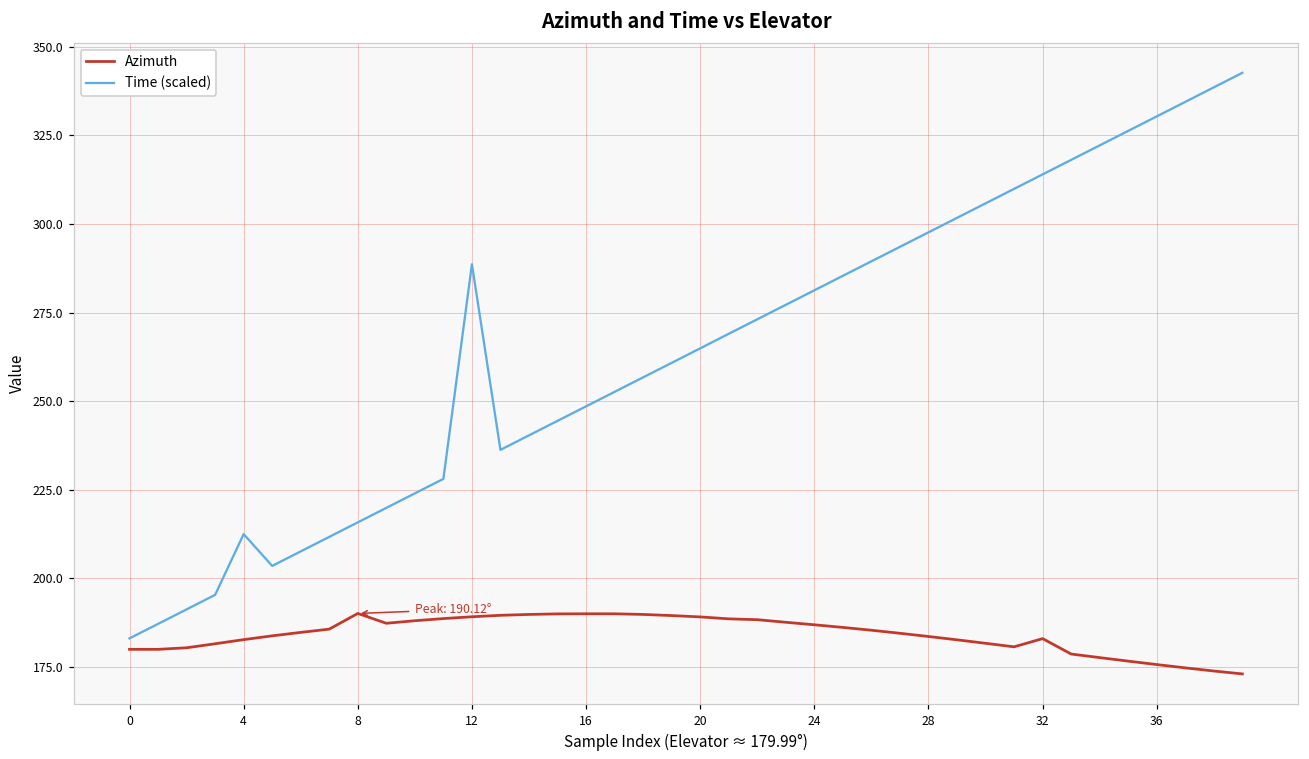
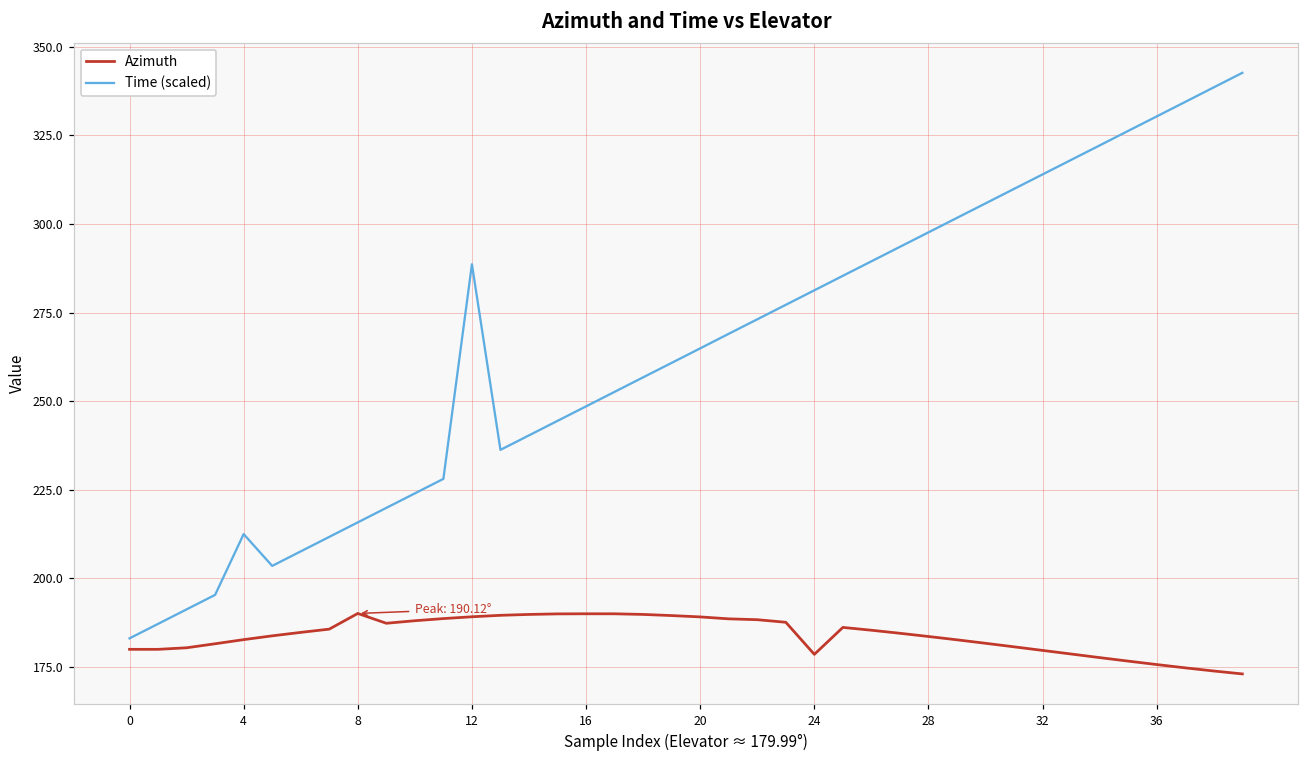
  {
    "Azimuth": {
      "0": 180,
      "4": 183,
      "8": 190,
      "16": 190,
      "20": 189,
-     "24": 187,
+     "24": 179,
      "28": 184,
-     "32": 183,
+     "32": 180,
      "36": 176
    },
    "Time (scaled)": {
      "0": 183,
      "4": 213,
      "8": 216,
      "12": 289,
      "16": 249,
      "20": 265,
      "24": 281,
      "28": 298,
      "32": 314,
      "36": 330
    }
  }
